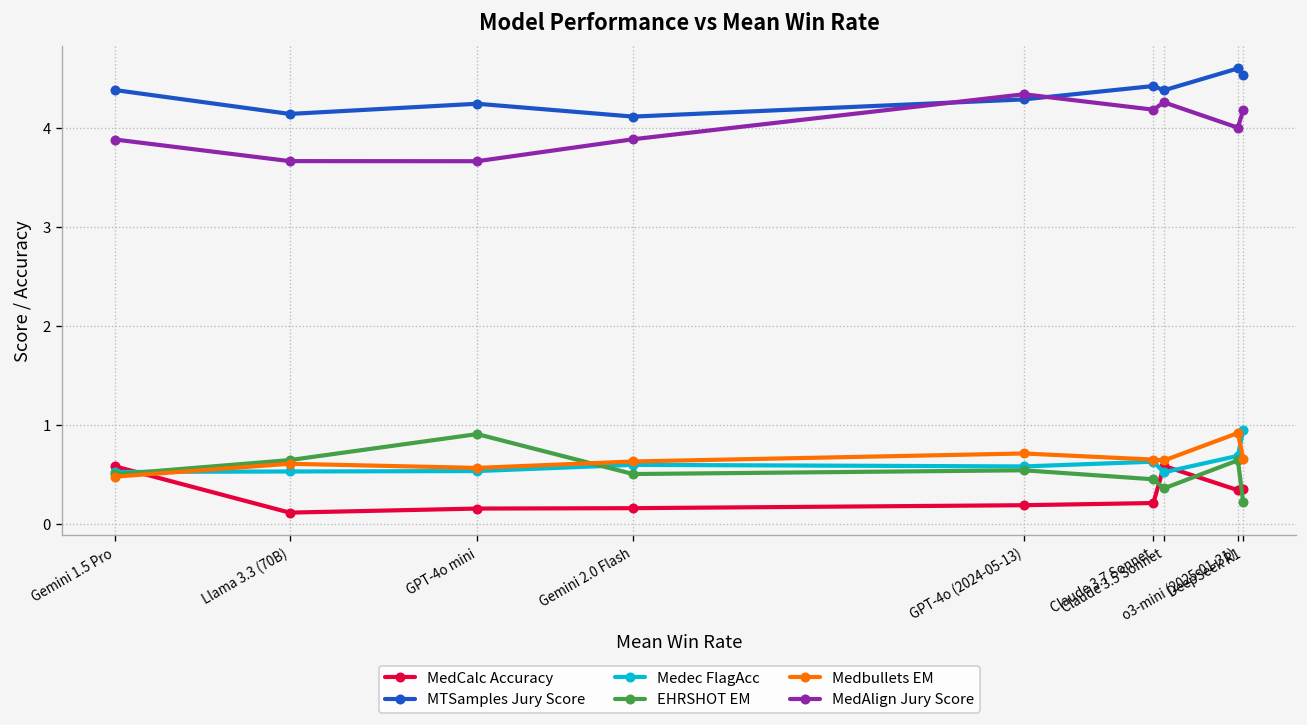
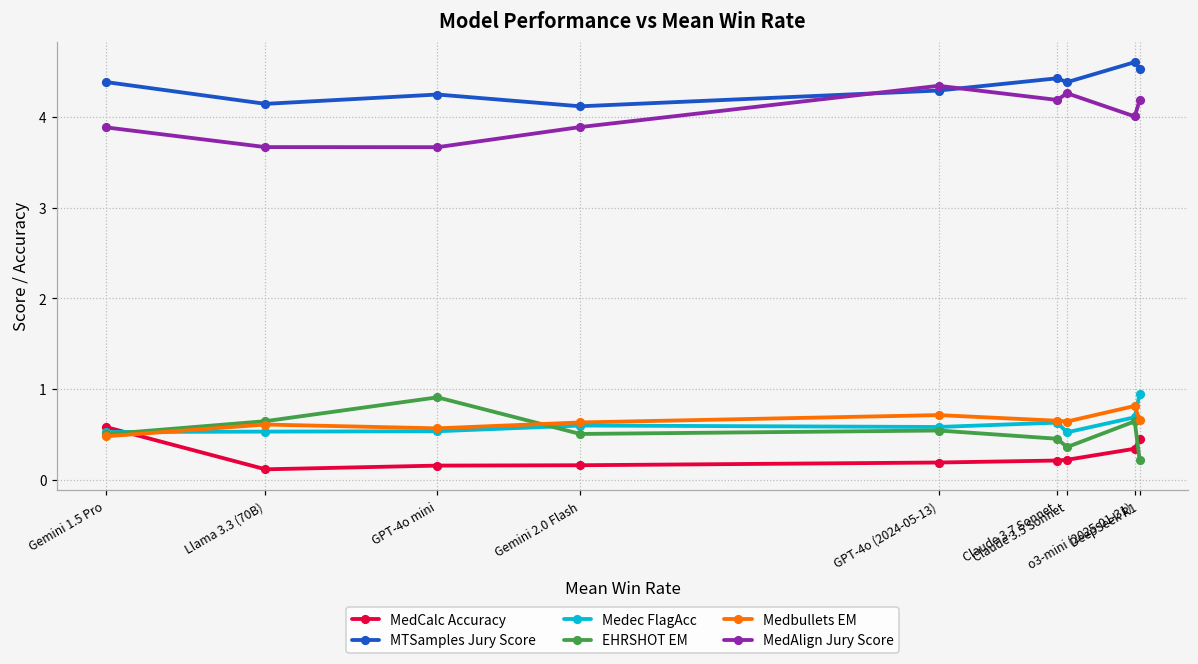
  {
    "MedCalc Accuracy": {
      "Gemini 1.5 Pro": 0.6,
      "Llama 3.3 (70B)": 0.1,
      "GPT-4o mini": 0.2,
      "Gemini 2.0 Flash": 0.2,
      "GPT-4o (2024-05-13)": 0.2,
      "Claude 3.7 Sonnet": 0.2,
-     "Claude 3.5 Sonnet": 0.6,
+     "Claude 3.5 Sonnet": 0.2,
      "o3-mini (2025-01-31)": 0.3,
-     "DeepSeek R1": 0.3
+     "DeepSeek R1": 0.4
    },
    "MTSamples Jury Score": {
      "Gemini 1.5 Pro": 4.4,
      "Llama 3.3 (70B)": 4.1,
      "GPT-4o mini": 4.2,
      "Gemini 2.0 Flash": 4.1,
      "GPT-4o (2024-05-13)": 4.3,
      "Claude 3.7 Sonnet": 4.4,
      "Claude 3.5 Sonnet": 4.4,
      "o3-mini (2025-01-31)": 4.6,
      "DeepSeek R1": 4.5
    },
    "Medec FlagAcc": {
      "Llama 3.3 (70B)": 0.5,
      "GPT-4o mini": 0.5,
      "Gemini 2.0 Flash": 0.6,
      "GPT-4o (2024-05-13)": 0.6,
      "Claude 3.5 Sonnet": 0.5,
      "o3-mini (2025-01-31)": 0.7,
      "DeepSeek R1": 0.9
    },
    "EHRSHOT EM": {
      "Llama 3.3 (70B)": 0.6,
      "GPT-4o mini": 0.9,
      "Gemini 2.0 Flash": 0.5,
      "GPT-4o (2024-05-13)": 0.5,
      "Claude 3.7 Sonnet": 0.5,
      "Claude 3.5 Sonnet": 0.4,
      "o3-mini (2025-01-31)": 0.6,
      "DeepSeek R1": 0.2
    },
    "Medbullets EM": {
      "Llama 3.3 (70B)": 0.6,
      "GPT-4o mini": 0.6,
      "Gemini 2.0 Flash": 0.6,
      "GPT-4o (2024-05-13)": 0.7,
      "Claude 3.5 Sonnet": 0.6,
-     "o3-mini (2025-01-31)": 0.9,
+     "o3-mini (2025-01-31)": 0.8,
      "DeepSeek R1": 0.7
    },
    "MedAlign Jury Score": {
      "Gemini 1.5 Pro": 3.9,
      "Llama 3.3 (70B)": 3.7,
      "GPT-4o mini": 3.7,
      "Gemini 2.0 Flash": 3.9,
      "GPT-4o (2024-05-13)": 4.3,
      "Claude 3.7 Sonnet": 4.2,
      "Claude 3.5 Sonnet": 4.3,
      "o3-mini (2025-01-31)": 4.0,
      "DeepSeek R1": 4.2
    }
  }
